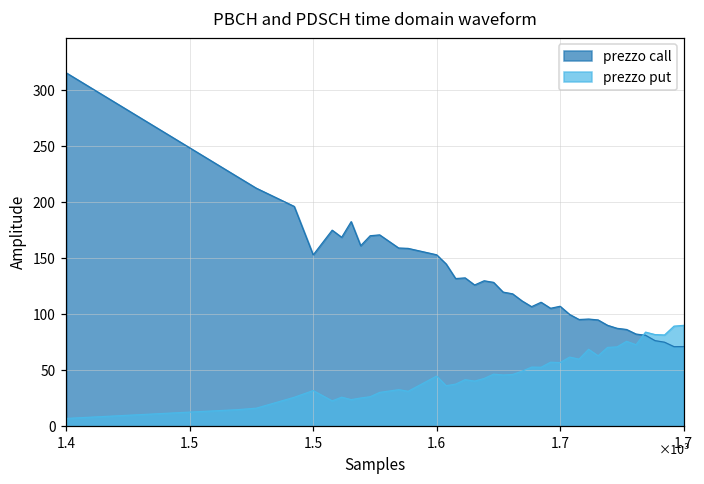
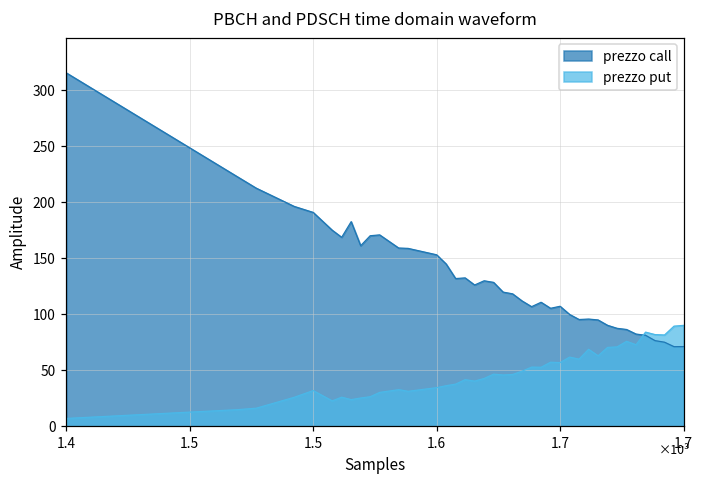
  {
    "prezzo call": {
      "1.4": 315,
-     "1.5": 153,
+     "1.5": 191,
      "1.6": 153
    },
    "prezzo put": {
      "1.4": 7,
      "1.5": 32,
-     "1.6": 45
+     "1.6": 35
    }
  }
